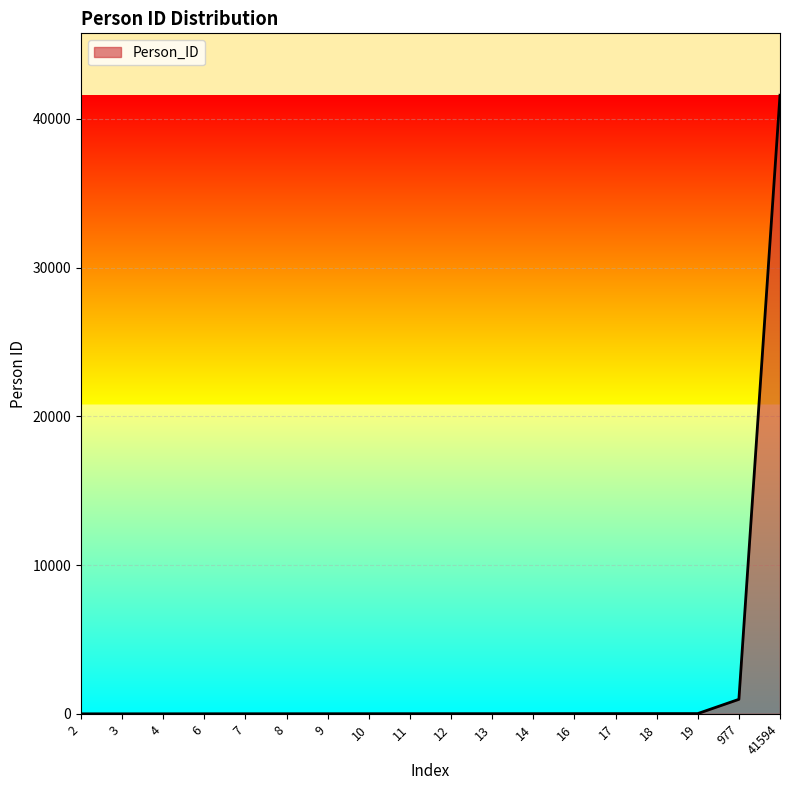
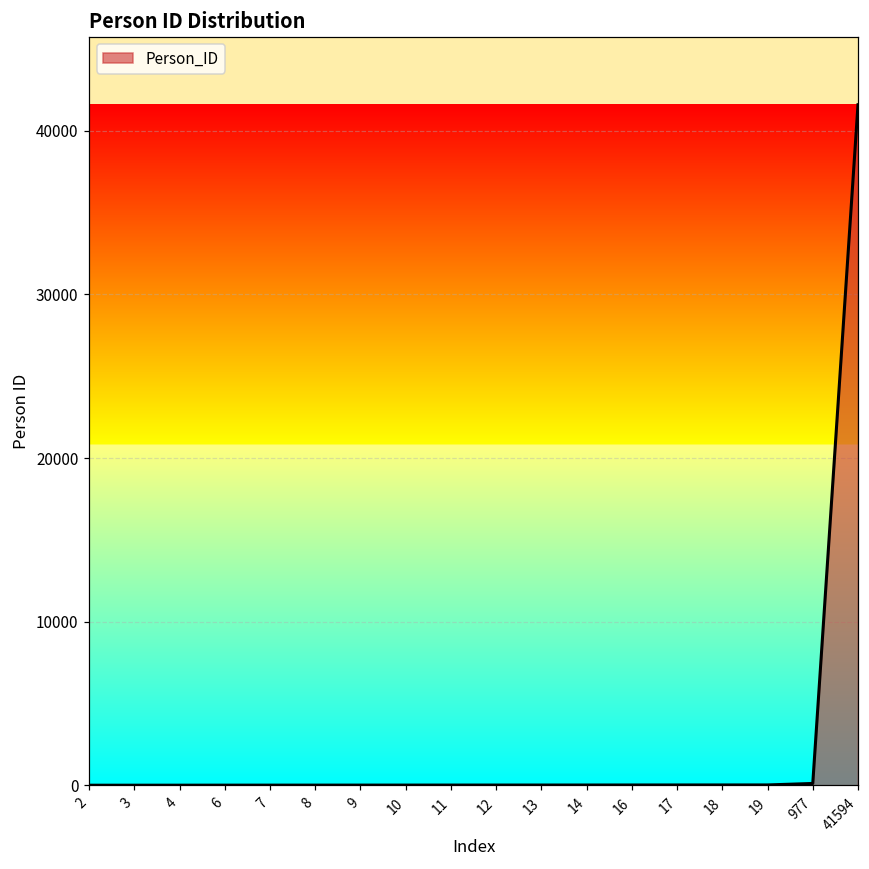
  {
    "2": 0,
    "3": 0,
    "4": 0,
    "6": 0,
    "7": 0,
    "8": 0,
    "9": 0,
    "10": 0,
    "11": 0,
    "12": 0,
    "13": 0,
    "14": 0,
    "16": 0,
    "17": 0,
    "18": 0,
    "19": 0,
-   "977": 1000,
+   "977": 100,
    "41594": 41600
  }
